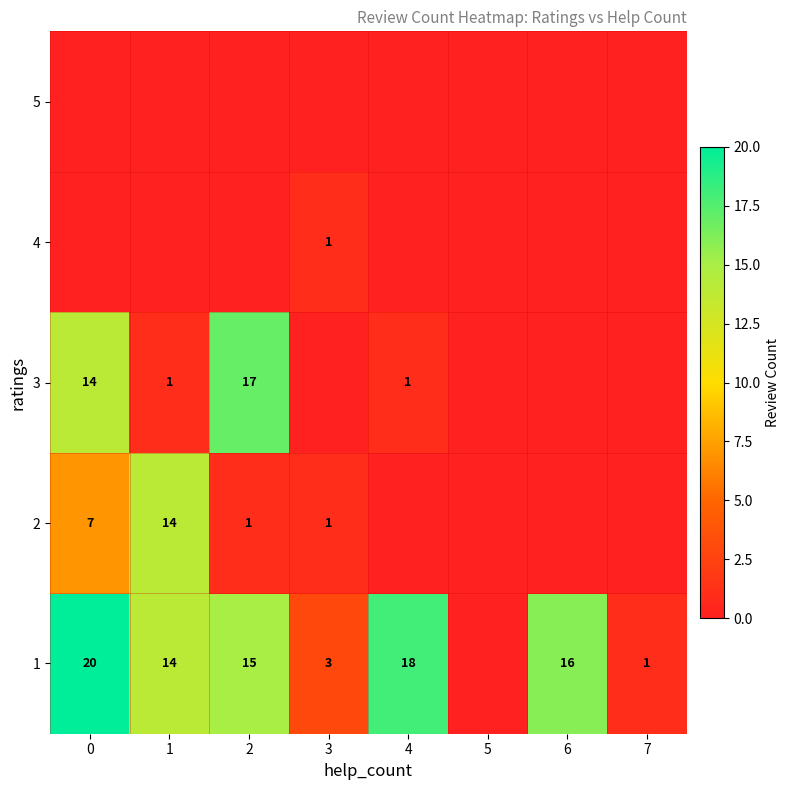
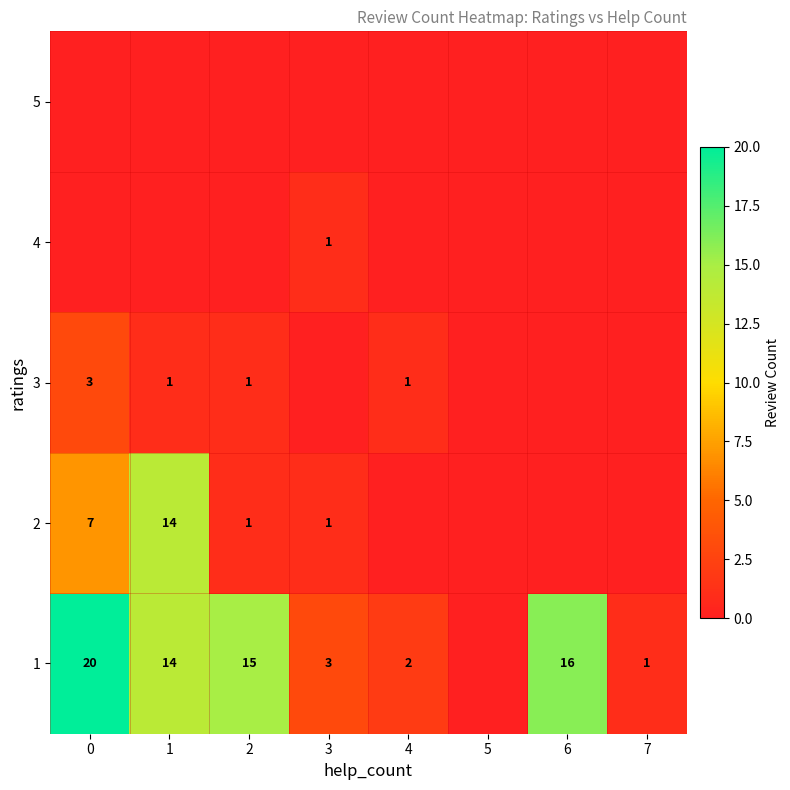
  {
    "4": {
      "3": 1
    },
    "3": {
-     "0": 14,
+     "0": 3,
      "1": 1,
-     "2": 17,
+     "2": 1,
      "4": 1
    },
    "2": {
      "0": 7,
      "1": 14,
      "2": 1,
      "3": 1
    },
    "1": {
      "0": 20,
      "1": 14,
      "2": 15,
      "3": 3,
-     "4": 18,
+     "4": 2,
      "6": 16,
      "7": 1
    }
  }
